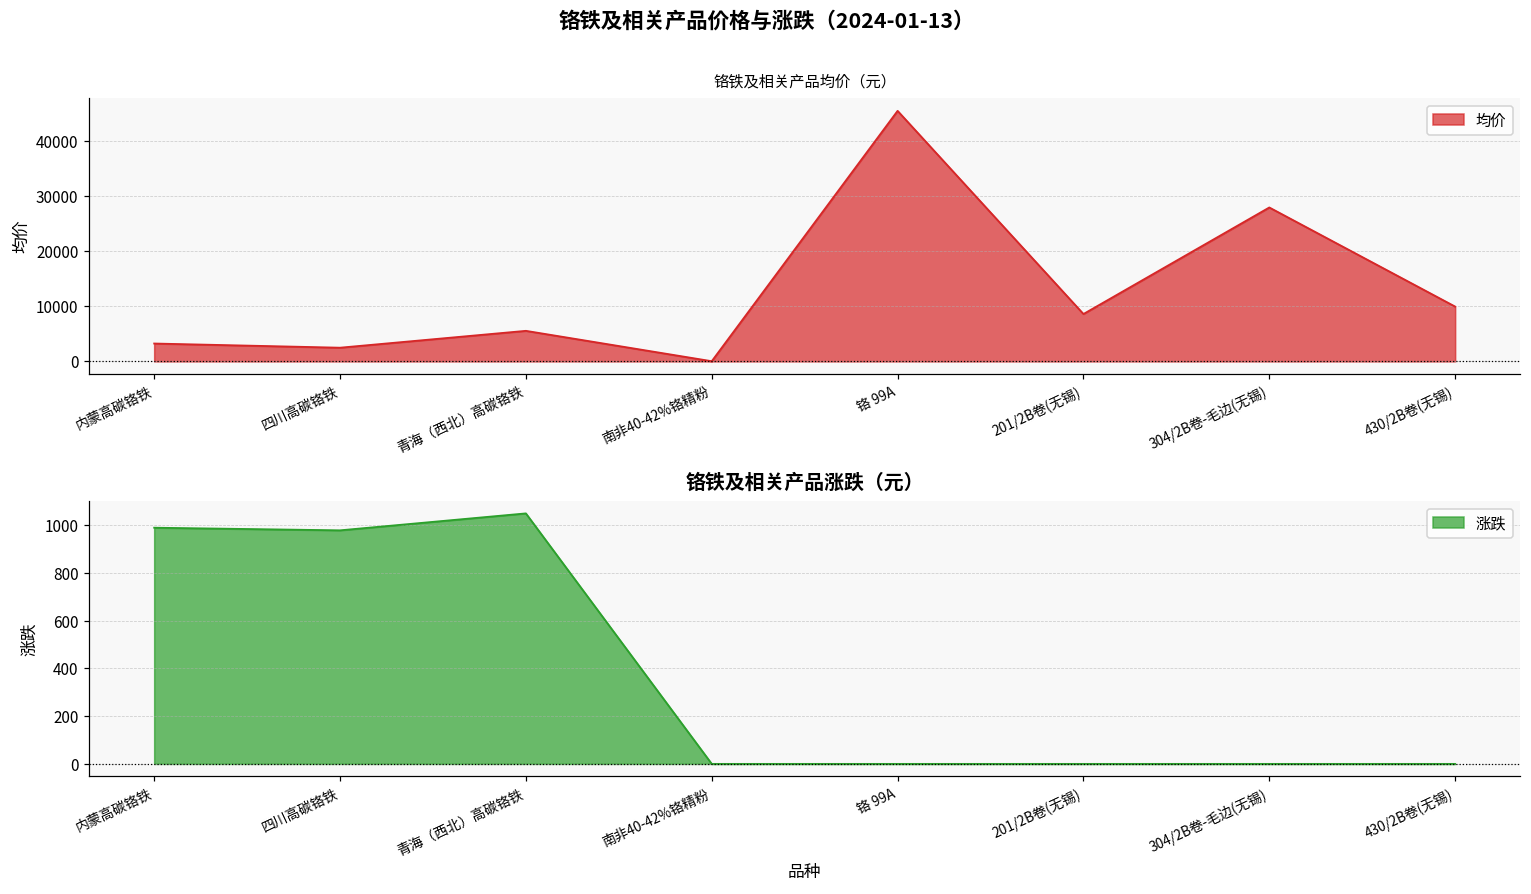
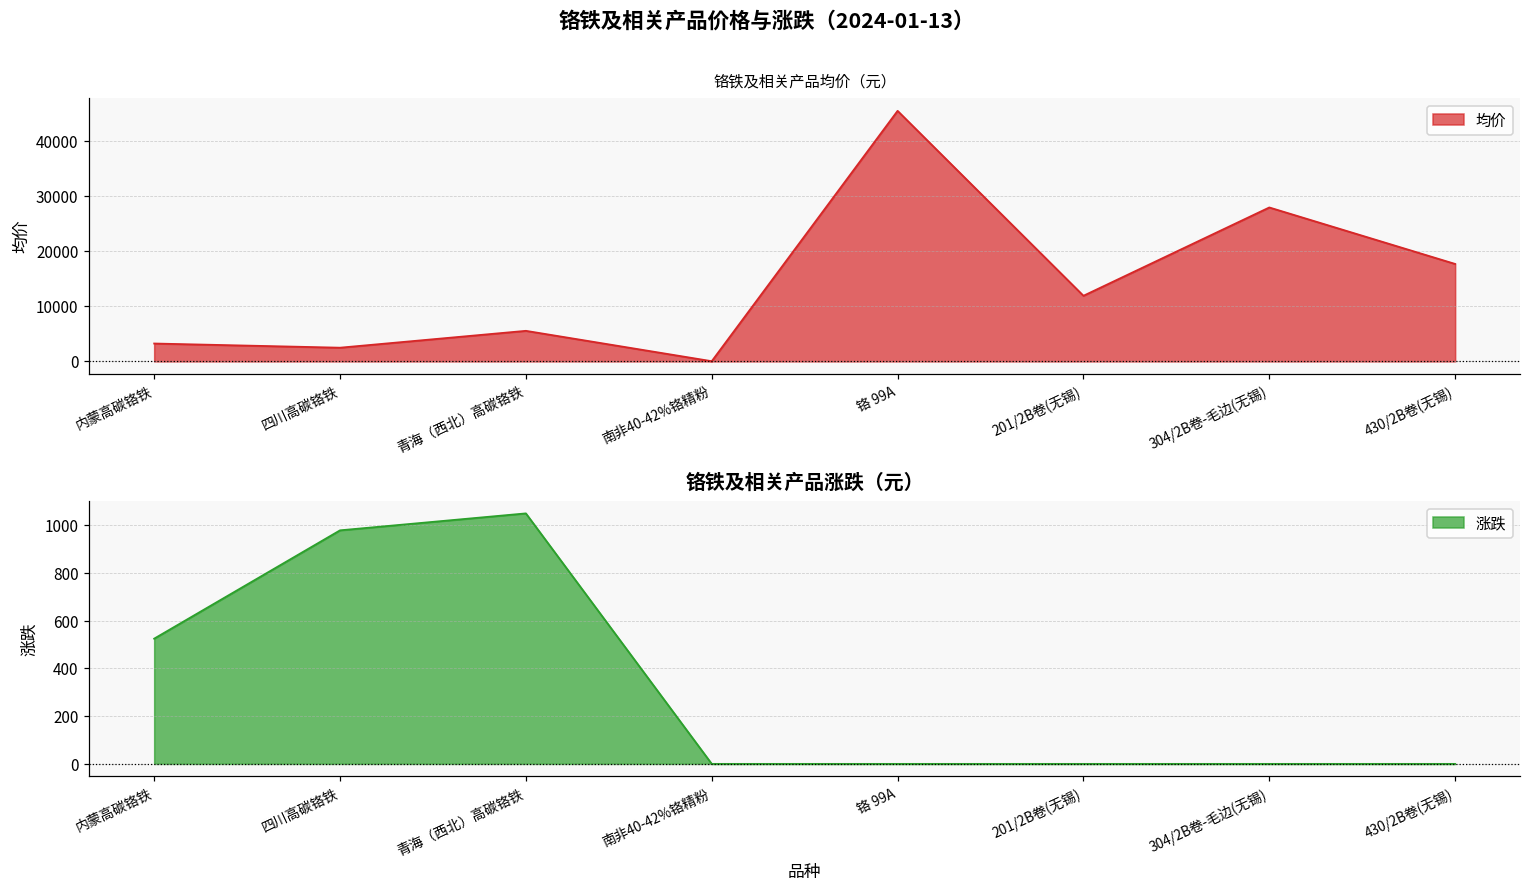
  {
    "铬铁及相关产品均价（元）": {
      "内蒙高碳铬铁": 3000,
      "四川高碳铬铁": 2000,
      "青海（西北）高碳铬铁": 6000,
      "南非40-42%铬精粉": 0,
      "铬 99A": 46000,
-     "201/2B卷(无锡)": 9000,
+     "201/2B卷(无锡)": 12000,
      "304/2B卷-毛边(无锡)": 28000,
-     "430/2B卷(无锡)": 10000
+     "430/2B卷(无锡)": 18000
    },
    "铬铁及相关产品涨跌（元）": {
-     "内蒙高碳铬铁": 990,
+     "内蒙高碳铬铁": 530,
      "四川高碳铬铁": 980,
      "青海（西北）高碳铬铁": 1050,
      "南非40-42%铬精粉": 0,
      "铬 99A": 0,
      "201/2B卷(无锡)": 0,
      "304/2B卷-毛边(无锡)": 0,
      "430/2B卷(无锡)": 0
    }
  }
